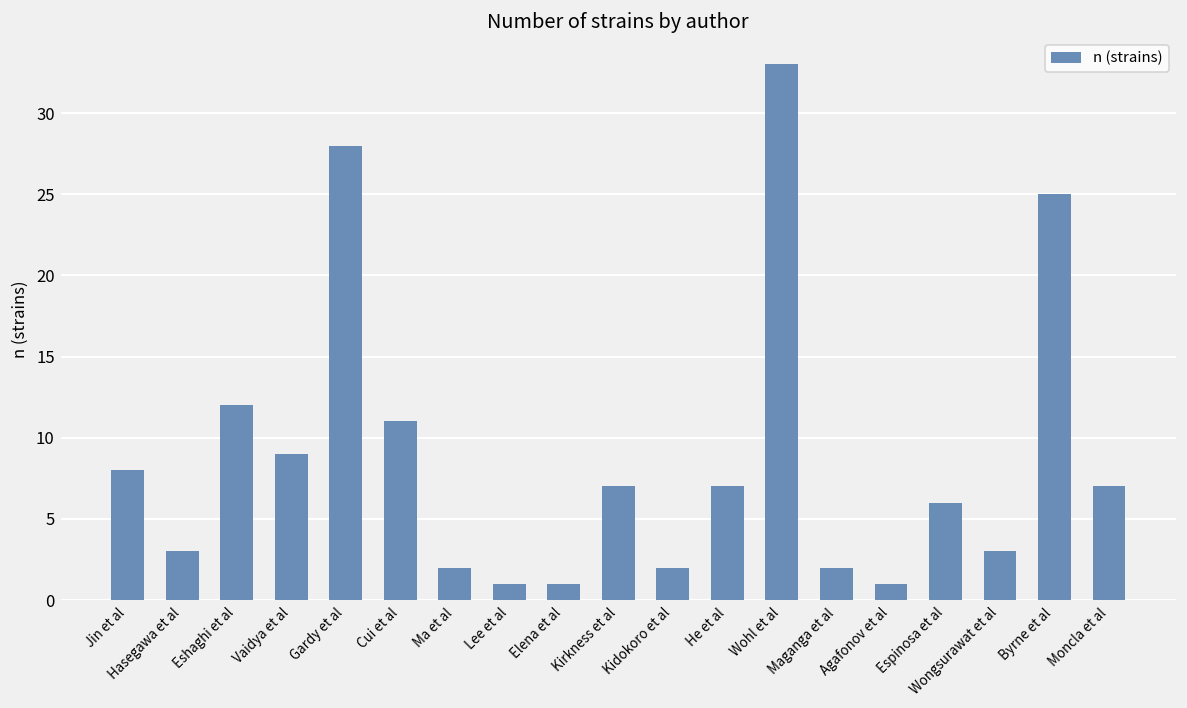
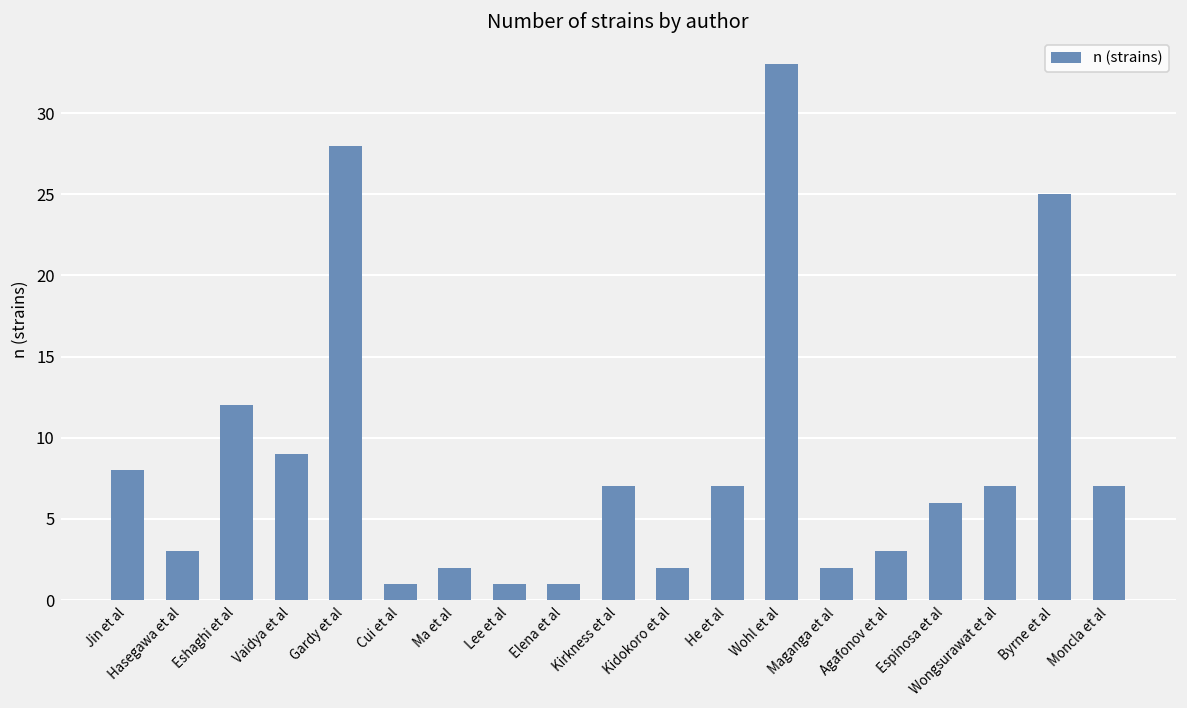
  {
    "Jin et al": 8,
    "Hasegawa et al": 3,
    "Eshaghi et al": 12,
    "Vaidya et al": 9,
    "Gardy et al": 28,
-   "Cui et al": 11,
+   "Cui et al": 1,
    "Ma et al": 2,
    "Lee et al": 1,
    "Elena et al": 1,
    "Kirkness et al": 7,
    "Kidokoro et al": 2,
    "He et al": 7,
    "Wohl et al": 33,
    "Maganga et al": 2,
-   "Agafonov et al": 1,
+   "Agafonov et al": 3,
    "Espinosa et al": 6,
-   "Wongsurawat et al": 3,
+   "Wongsurawat et al": 7,
    "Byrne et al": 25,
    "Moncla et al": 7
  }
